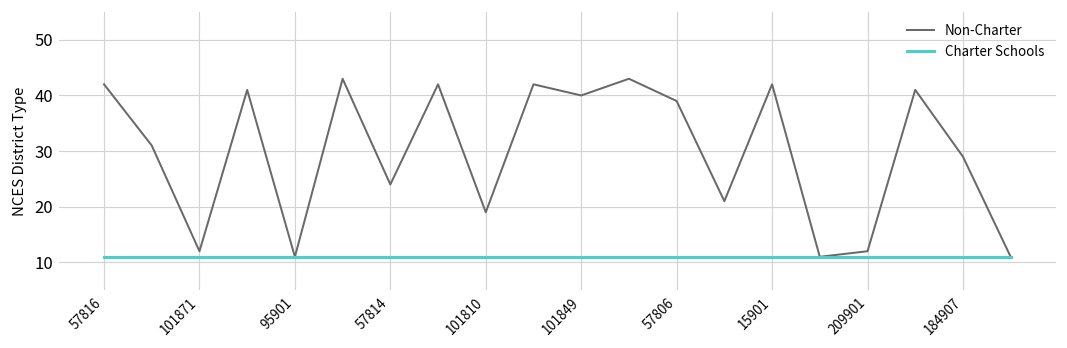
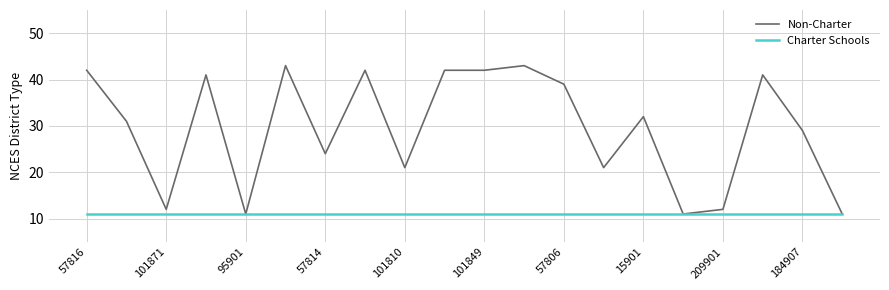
  {
    "Non-Charter": {
      "57816": 42,
      "101871": 12,
      "57814": 24,
-     "101810": 19,
-     "101849": 40,
+     "101810": 21,
+     "101849": 42,
      "57806": 39,
-     "15901": 42,
+     "15901": 32,
      "209901": 12,
      "184907": 29
    },
    "Charter Schools": {
      "57816": 11,
      "101871": 11,
      "57814": 11,
      "101810": 11,
      "101849": 11,
      "57806": 11,
      "15901": 11,
      "209901": 11,
      "184907": 11
    }
  }
